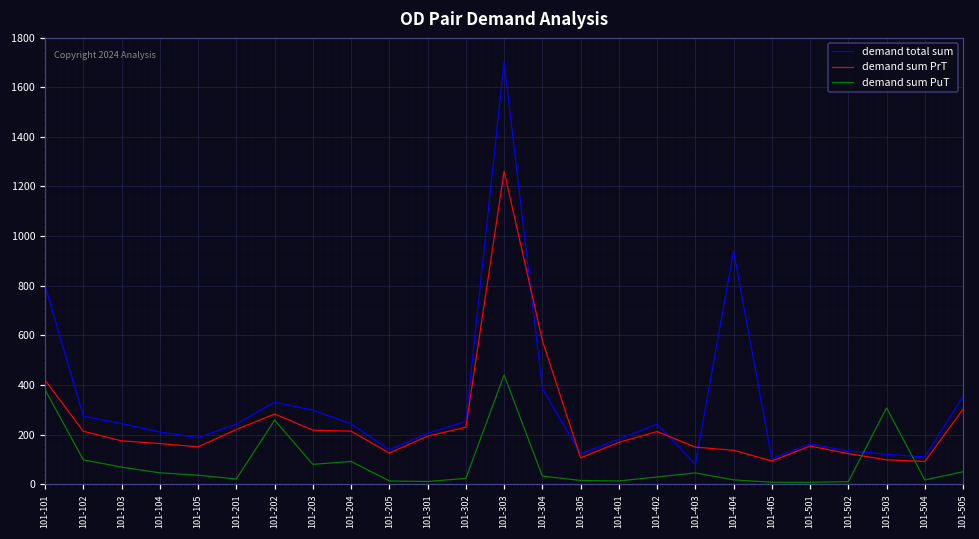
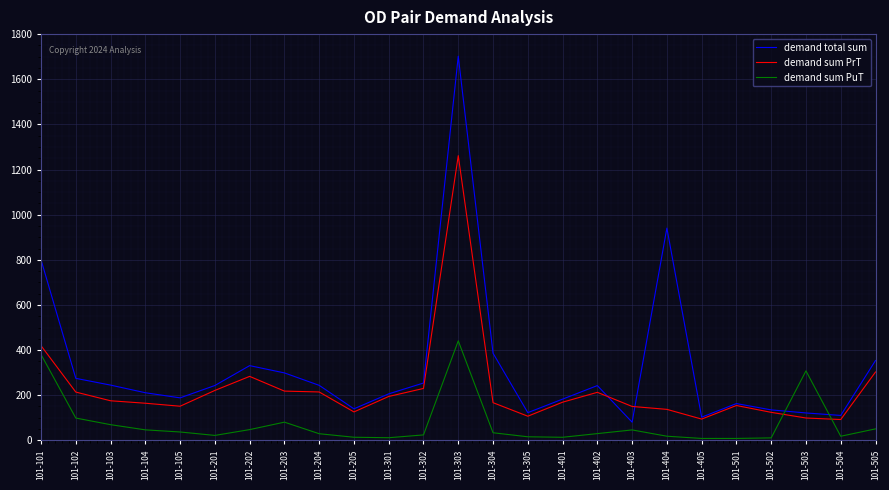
  {
    "demand total sum": {
      "101-101": 800,
      "101-102": 270,
      "101-103": 240,
      "101-104": 210,
      "101-105": 190,
      "101-201": 240,
      "101-202": 330,
      "101-203": 300,
      "101-204": 240,
      "101-205": 140,
      "101-301": 210,
      "101-302": 250,
      "101-303": 1700,
      "101-304": 390,
      "101-305": 120,
      "101-401": 180,
      "101-402": 240,
      "101-403": 80,
      "101-404": 940,
      "101-503": 120,
      "101-504": 110,
      "101-505": 350
    },
    "demand sum PrT": {
      "101-101": 420,
      "101-102": 210,
      "101-103": 180,
      "101-104": 160,
      "101-105": 150,
      "101-201": 220,
      "101-202": 280,
      "101-203": 220,
      "101-204": 210,
      "101-205": 130,
      "101-301": 190,
      "101-302": 230,
      "101-303": 1260,
-     "101-304": 580,
+     "101-304": 170,
      "101-305": 110,
      "101-401": 170,
      "101-402": 210,
      "101-403": 150,
      "101-404": 140,
      "101-503": 100,
      "101-504": 90,
      "101-505": 300
    },
    "demand sum PuT": {
      "101-101": 380,
      "101-102": 100,
      "101-103": 70,
      "101-104": 50,
      "101-105": 40,
      "101-201": 20,
-     "101-202": 260,
+     "101-202": 50,
      "101-203": 80,
-     "101-204": 90,
+     "101-204": 30,
      "101-205": 10,
      "101-301": 10,
      "101-302": 20,
      "101-303": 440,
      "101-304": 30,
      "101-305": 20,
      "101-401": 10,
      "101-402": 30,
      "101-403": 50,
      "101-404": 20,
      "101-405": 10,
      "101-501": 10,
      "101-502": 10,
      "101-503": 310,
      "101-504": 20,
      "101-505": 50
    }
  }
